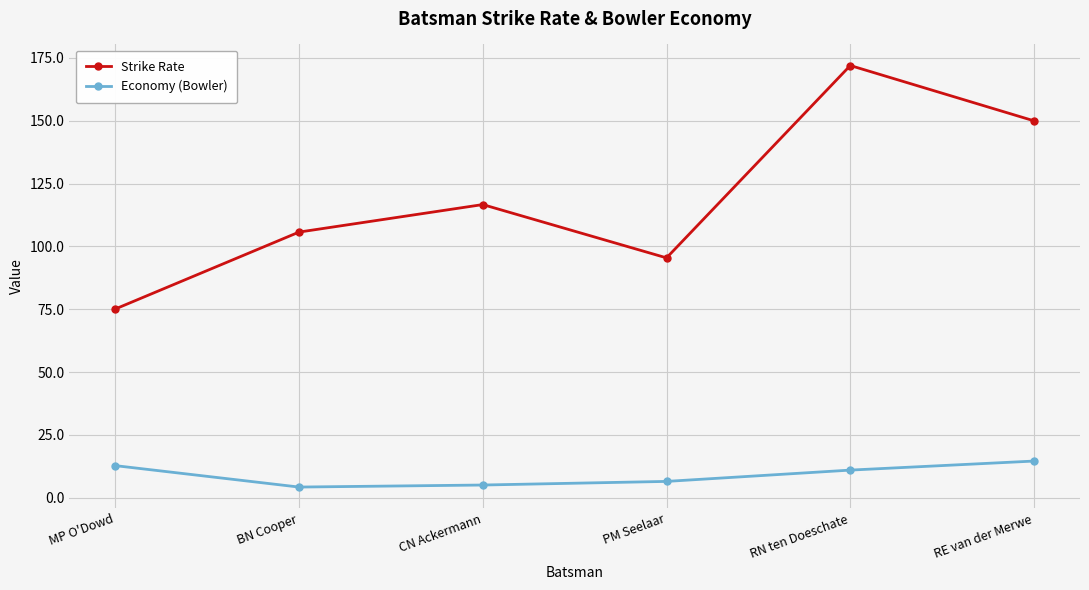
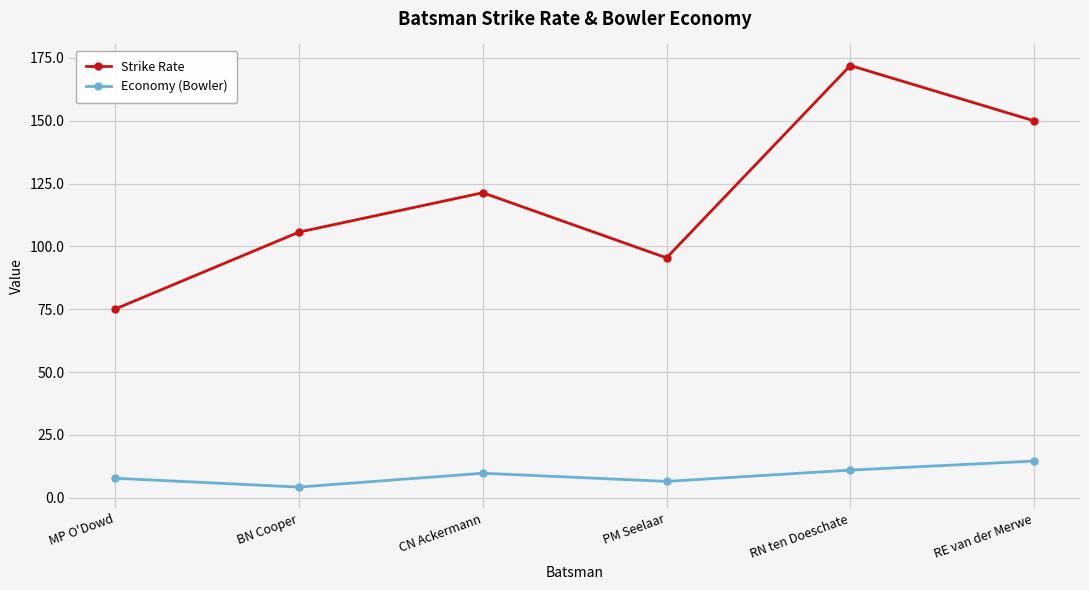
  {
    "Strike Rate": {
      "MP O'Dowd": 75,
      "BN Cooper": 106,
-     "CN Ackermann": 117,
+     "CN Ackermann": 121,
      "PM Seelaar": 95,
      "RN ten Doeschate": 172,
      "RE van der Merwe": 150
    },
    "Economy (Bowler)": {
-     "MP O'Dowd": 13,
+     "MP O'Dowd": 8,
      "BN Cooper": 4,
-     "CN Ackermann": 5,
+     "CN Ackermann": 10,
      "PM Seelaar": 7,
      "RN ten Doeschate": 11,
      "RE van der Merwe": 15
    }
  }
